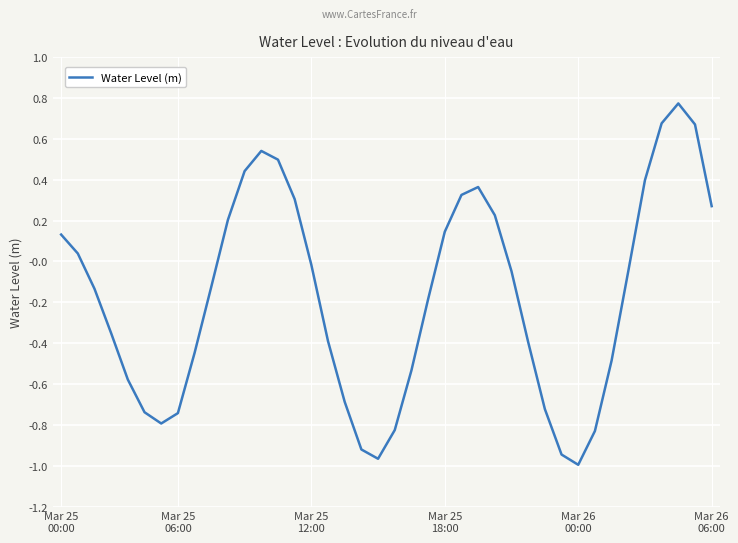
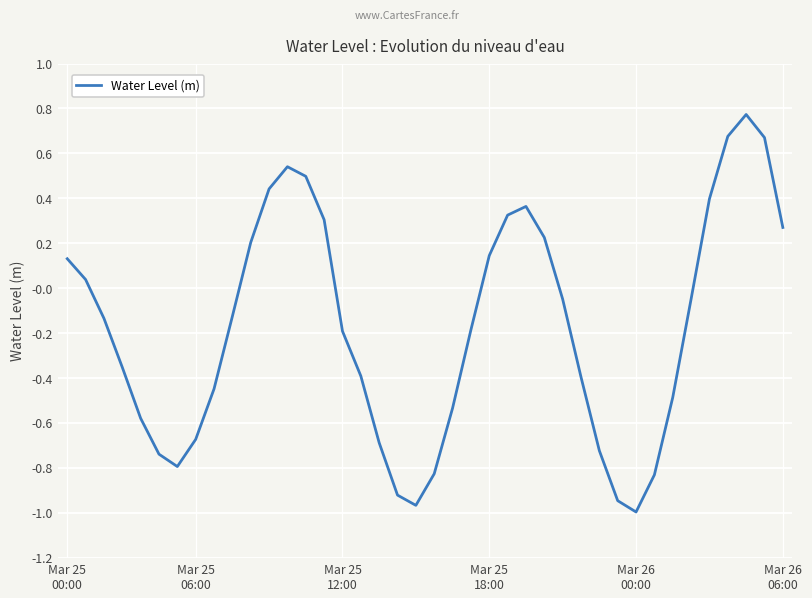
  {
    "Mar 25 00:00": 0.13,
-   "Mar 25 06:00": -0.74,
-   "Mar 25 12:00": -0.02,
+   "Mar 25 06:00": -0.67,
+   "Mar 25 12:00": -0.19,
    "Mar 25 18:00": 0.15,
    "Mar 26 00:00": -1.00,
    "Mar 26 06:00": 0.27
  }
